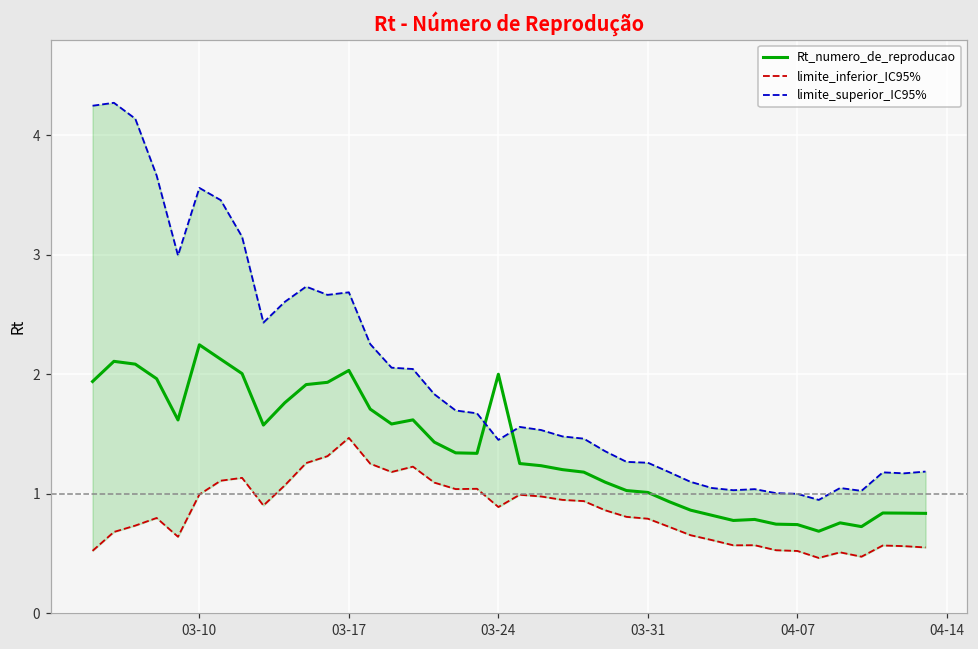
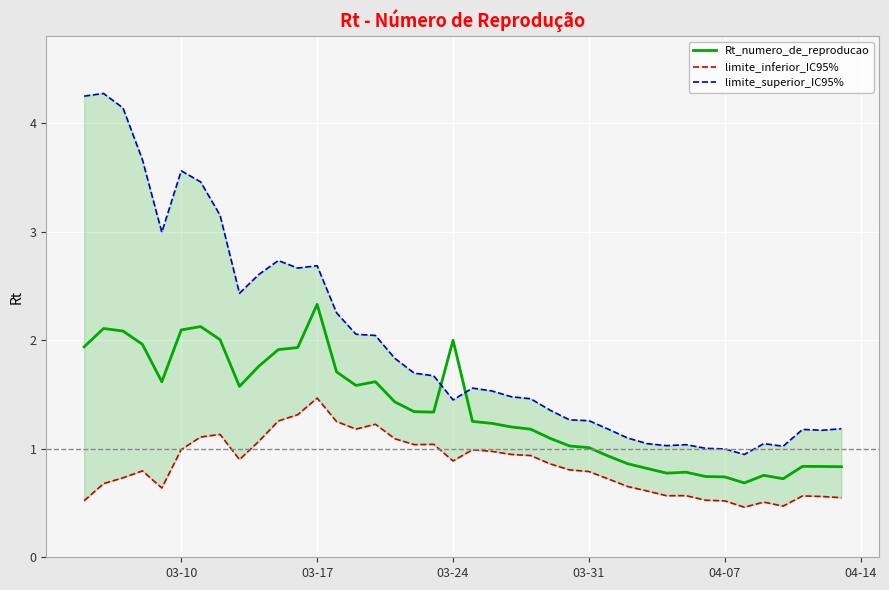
  {
    "Rt_numero_de_reproducao": {
-     "03-10": 2.25,
-     "03-17": 2.03,
+     "03-10": 2.09,
+     "03-17": 2.33,
      "03-24": 2.00,
      "03-31": 1.01,
      "04-07": 0.74
    },
    "limite_inferior_IC95%": {
      "03-10": 0.99,
      "03-17": 1.47,
      "03-24": 0.89,
      "03-31": 0.79,
      "04-07": 0.52
    },
    "limite_superior_IC95%": {
      "03-10": 3.56,
      "03-17": 2.69,
      "03-24": 1.45,
      "03-31": 1.26,
      "04-07": 1.00
    }
  }
